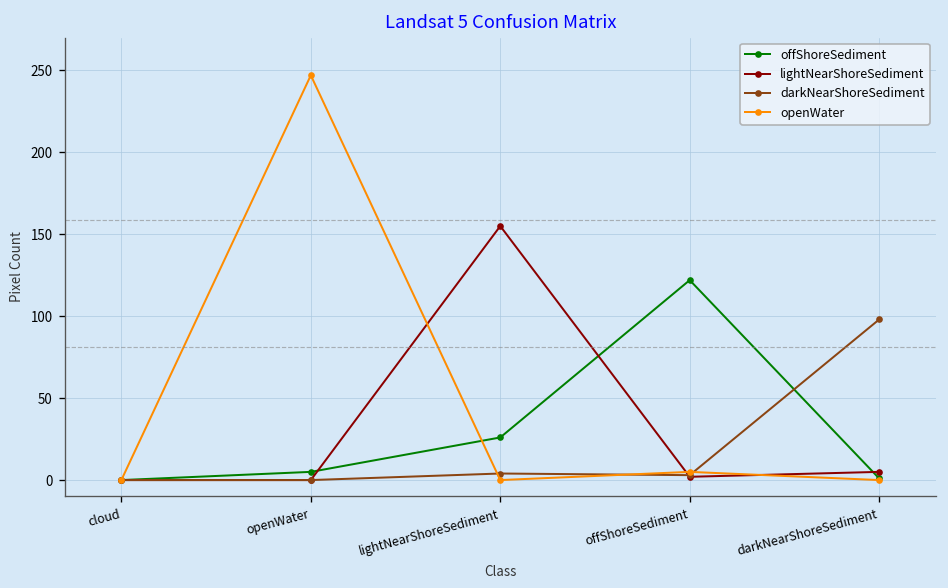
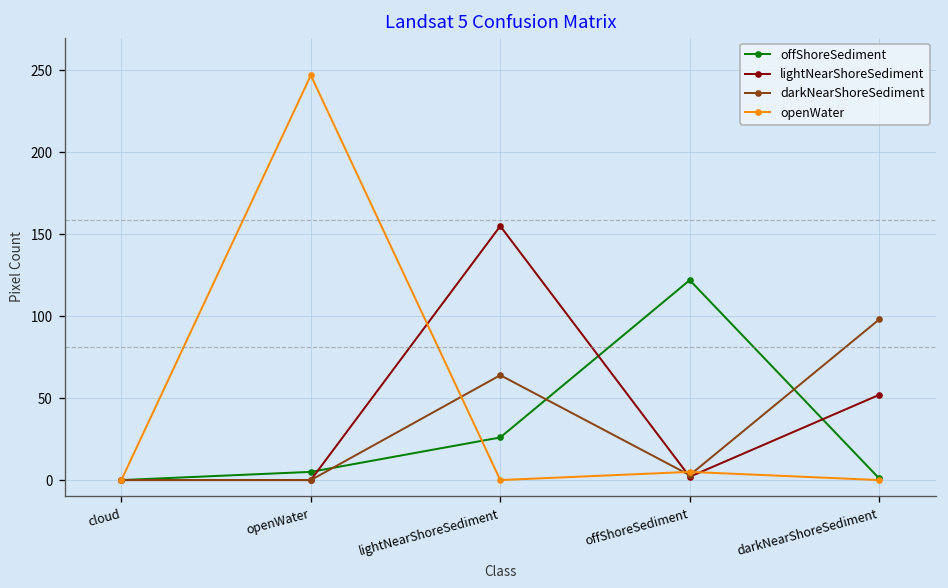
  {
    "offShoreSediment": {
      "openWater": 5,
      "lightNearShoreSediment": 26,
      "offShoreSediment": 122
    },
    "lightNearShoreSediment": {
      "lightNearShoreSediment": 155,
-     "darkNearShoreSediment": 5
+     "darkNearShoreSediment": 52
    },
    "darkNearShoreSediment": {
-     "lightNearShoreSediment": 4,
+     "lightNearShoreSediment": 64,
      "darkNearShoreSediment": 98
    },
    "openWater": {
      "openWater": 247,
      "lightNearShoreSediment": 0,
      "offShoreSediment": 5
    }
  }
